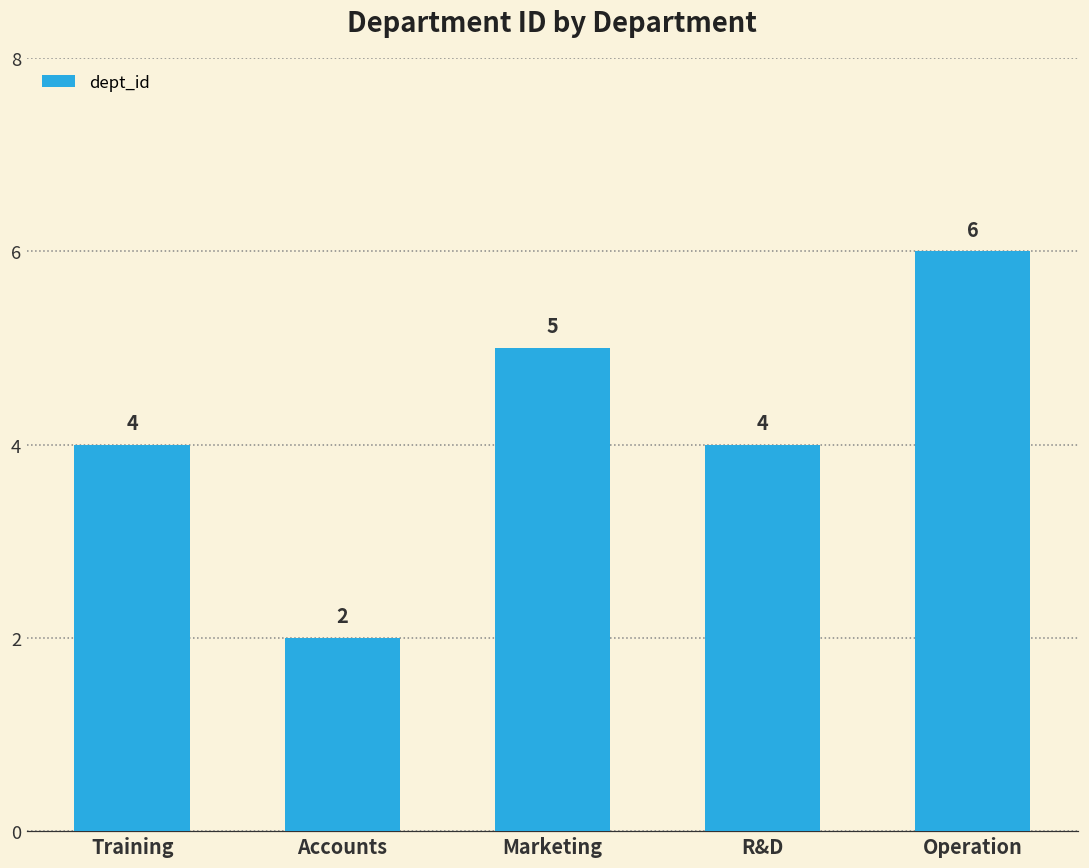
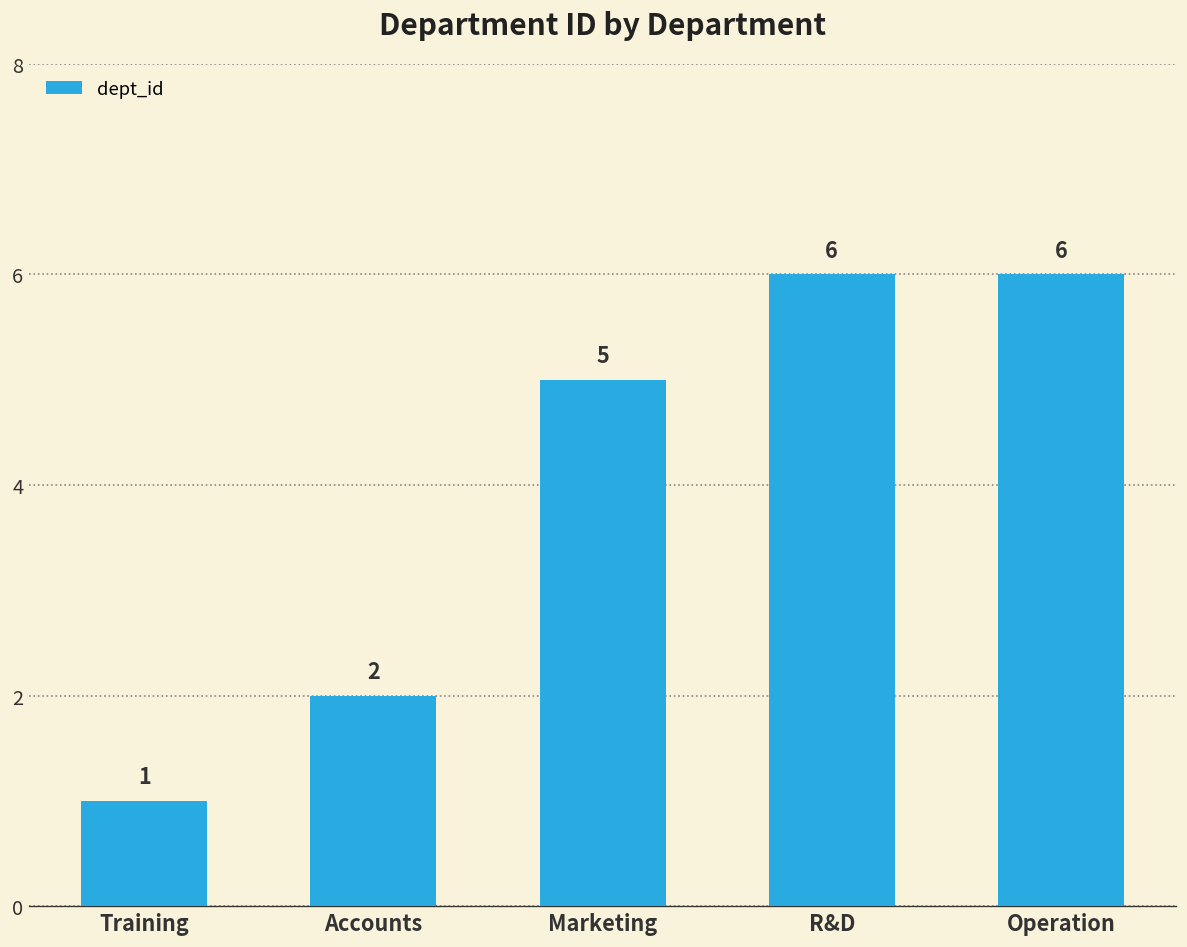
  {
-   "Training": 4,
+   "Training": 1,
    "Accounts": 2,
    "Marketing": 5,
-   "R&D": 4,
+   "R&D": 6,
    "Operation": 6
  }
